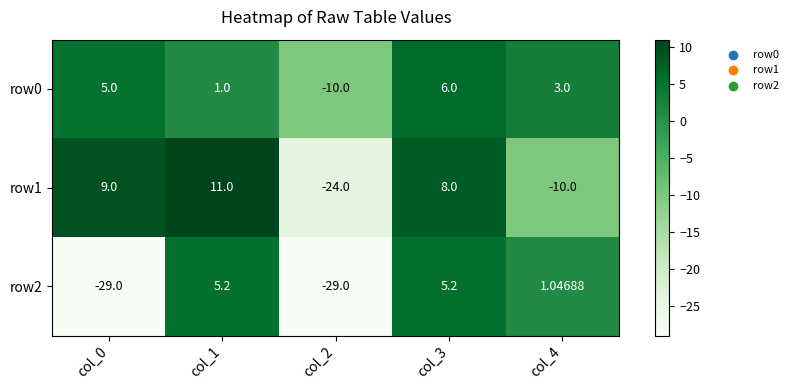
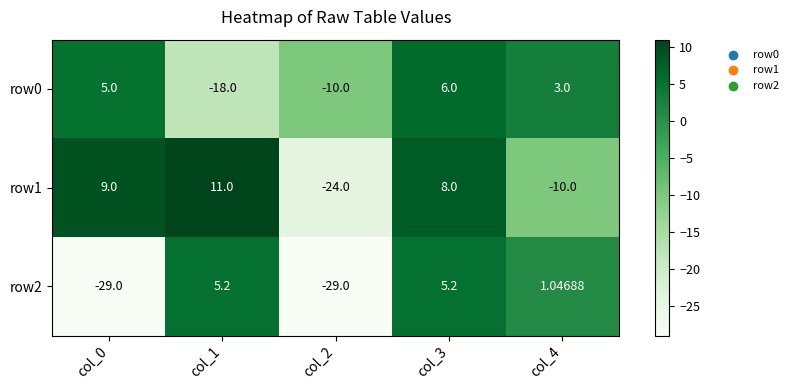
  {
    "row0": {
      "col_0": 5.0,
-     "col_1": 1.0,
+     "col_1": -18.0,
      "col_2": -10.0,
      "col_3": 6.0,
      "col_4": 3.0
    },
    "row1": {
      "col_0": 9.0,
      "col_1": 11.0,
      "col_2": -24.0,
      "col_3": 8.0,
      "col_4": -10.0
    },
    "row2": {
      "col_0": -29.0,
      "col_1": 5.2,
      "col_2": -29.0,
      "col_3": 5.2,
      "col_4": 1.04688
    }
  }
